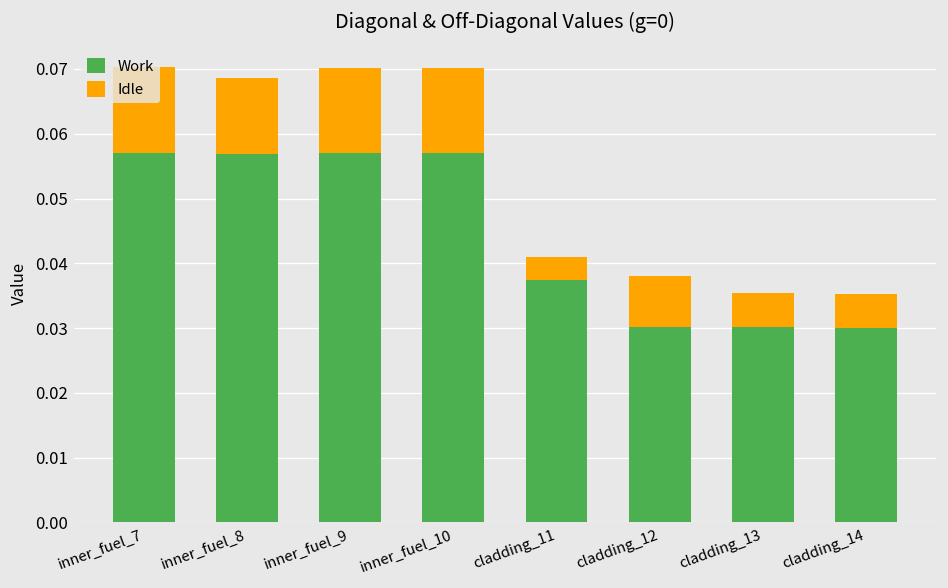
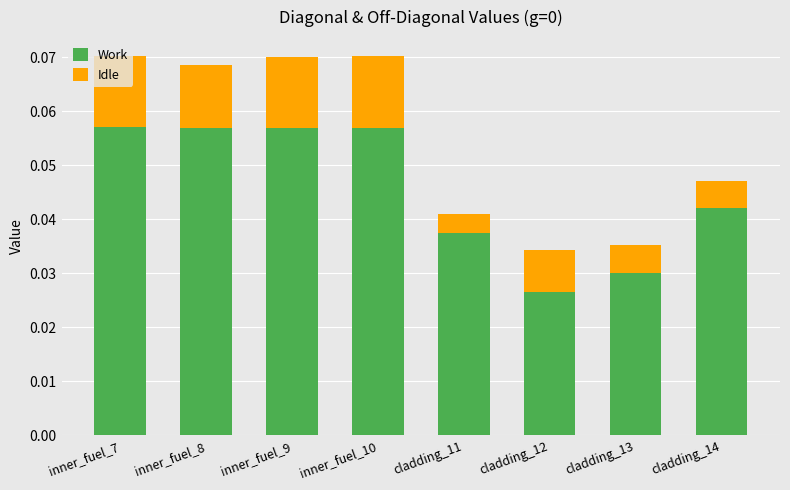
  {
    "Work": {
      "inner_fuel_7": 0.057,
      "inner_fuel_8": 0.057,
      "inner_fuel_9": 0.057,
      "inner_fuel_10": 0.057,
      "cladding_11": 0.037,
-     "cladding_12": 0.030,
+     "cladding_12": 0.027,
      "cladding_13": 0.030,
-     "cladding_14": 0.030
+     "cladding_14": 0.042
    },
    "Idle": {
      "inner_fuel_8": 0.012,
      "inner_fuel_9": 0.013,
      "inner_fuel_10": 0.013,
      "cladding_11": 0.003,
      "cladding_12": 0.008,
      "cladding_13": 0.005,
      "cladding_14": 0.005
    }
  }
